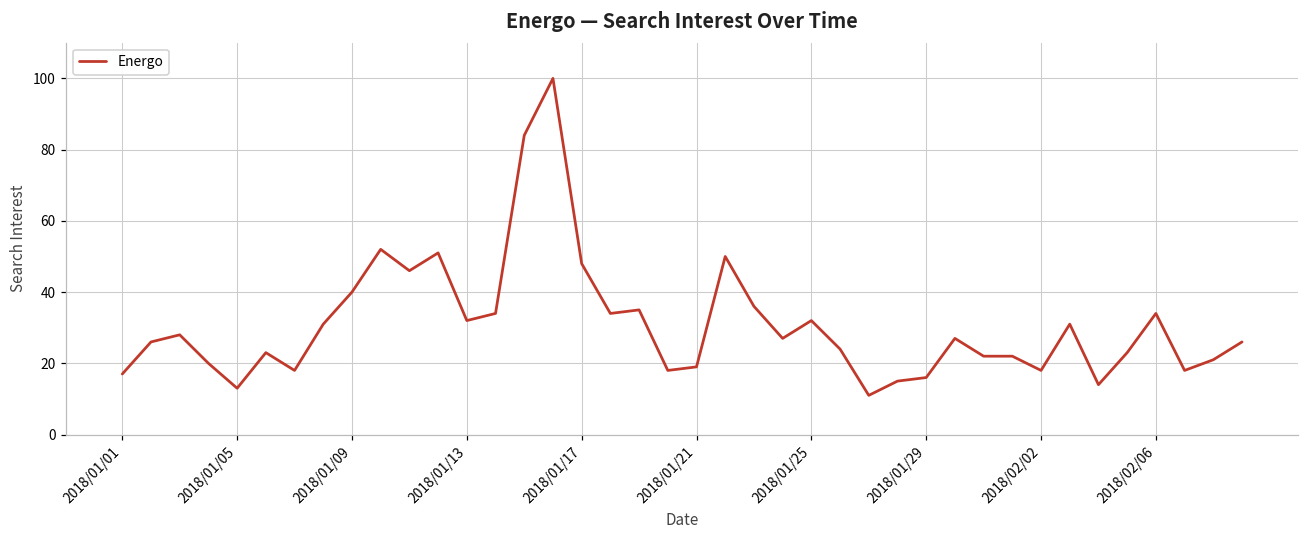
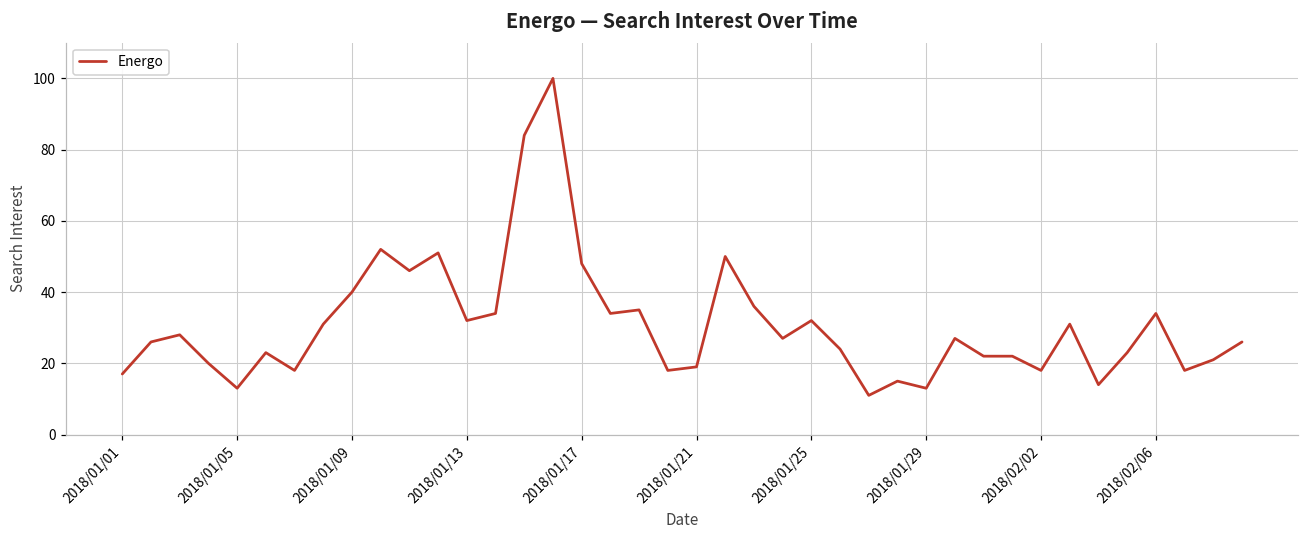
  {
    "2018/01/01": 17,
    "2018/01/05": 13,
    "2018/01/09": 40,
    "2018/01/13": 32,
    "2018/01/17": 48,
    "2018/01/21": 19,
    "2018/01/25": 32,
-   "2018/01/29": 16,
+   "2018/01/29": 13,
    "2018/02/02": 18,
    "2018/02/06": 34
  }
